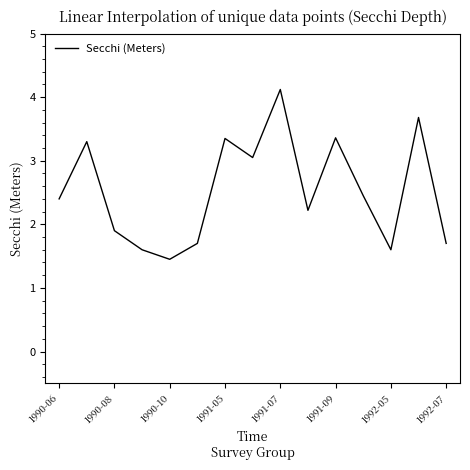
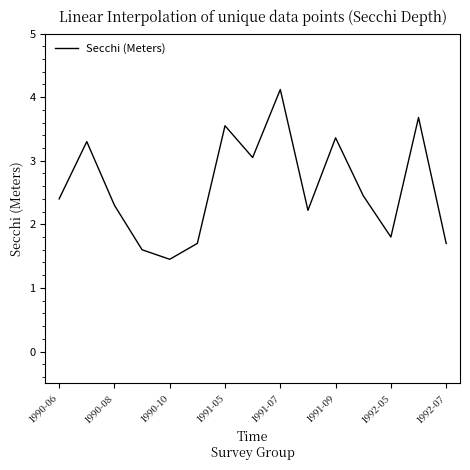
  {
    "1990-06": 2.4,
-   "1990-08": 1.9,
+   "1990-08": 2.3,
    "1990-10": 1.5,
-   "1991-05": 3.4,
+   "1991-05": 3.6,
    "1991-07": 4.1,
    "1991-09": 3.4,
-   "1992-05": 1.6,
+   "1992-05": 1.8,
    "1992-07": 1.7
  }
